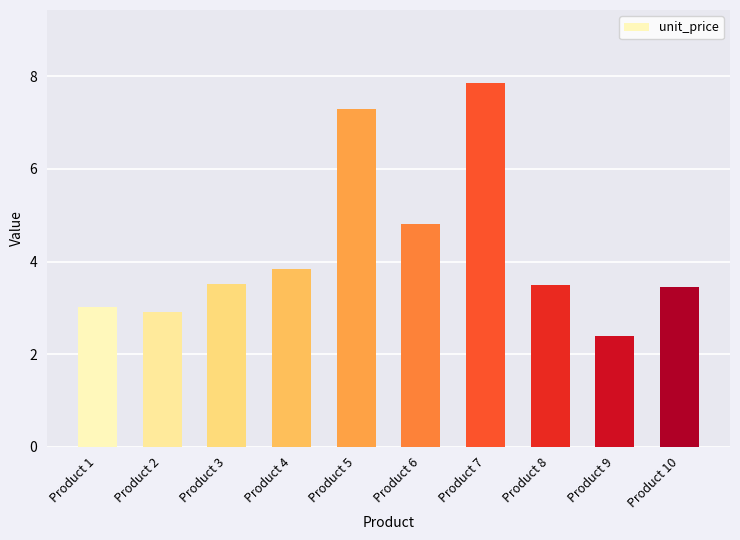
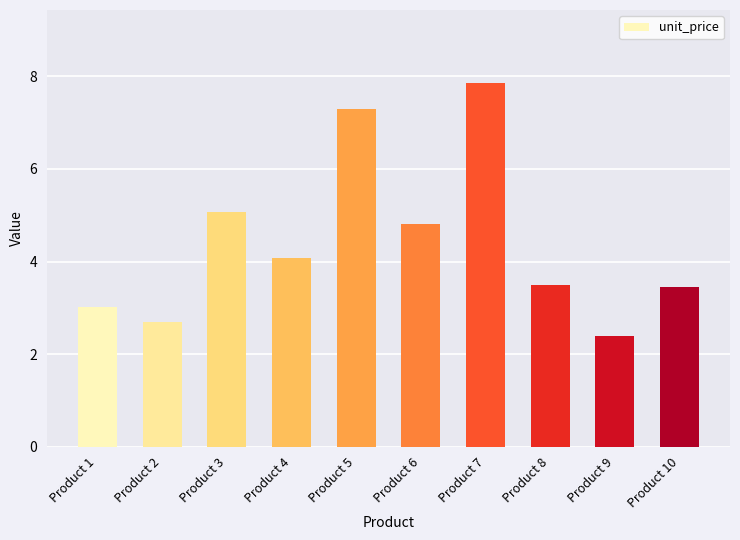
  {
    "Product 1": 3.0,
-   "Product 2": 2.9,
-   "Product 3": 3.5,
-   "Product 4": 3.8,
+   "Product 2": 2.7,
+   "Product 3": 5.1,
+   "Product 4": 4.1,
    "Product 5": 7.3,
    "Product 6": 4.8,
    "Product 7": 7.9,
    "Product 8": 3.5,
    "Product 9": 2.4,
    "Product 10": 3.5
  }
